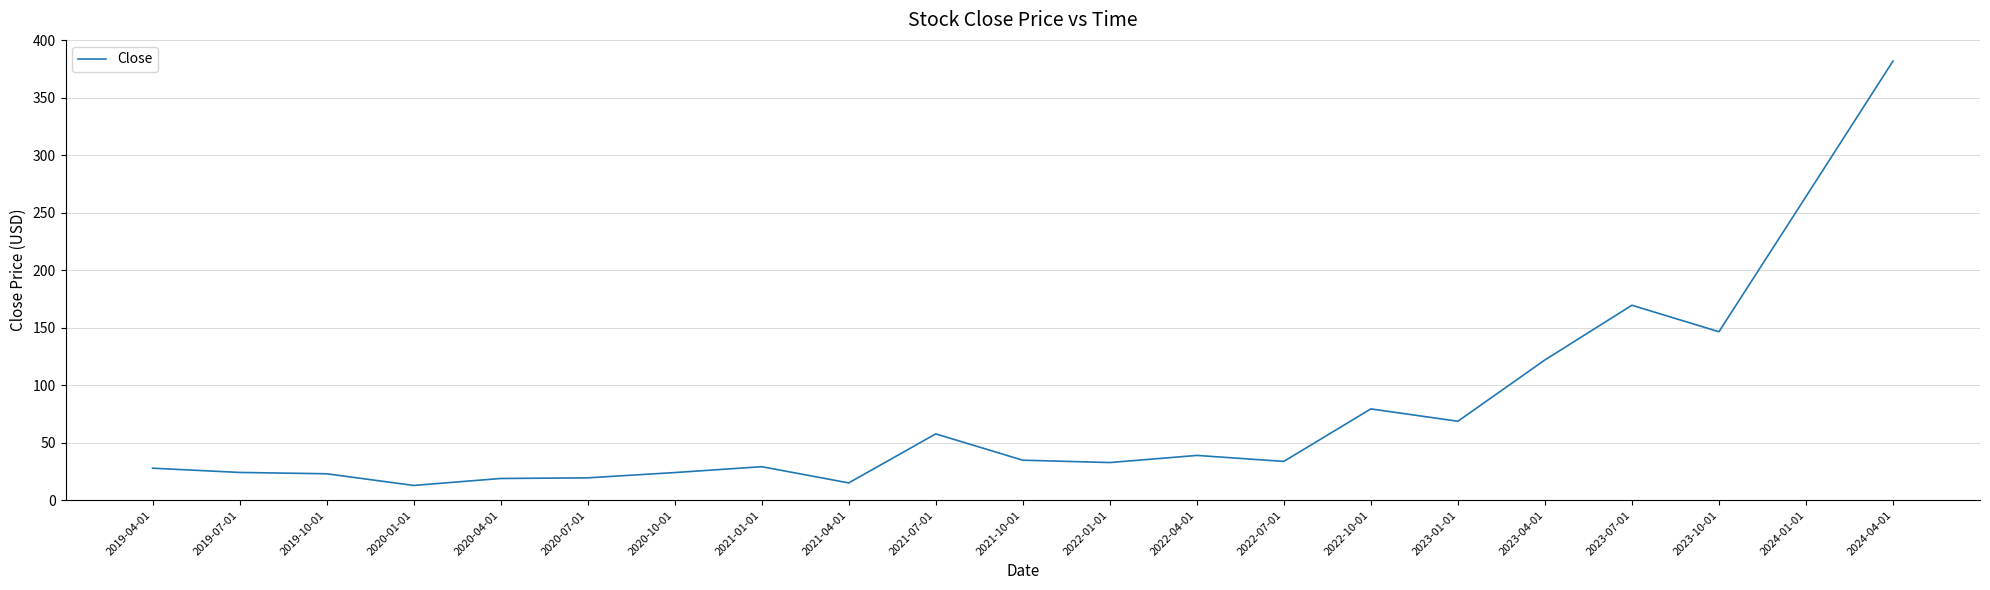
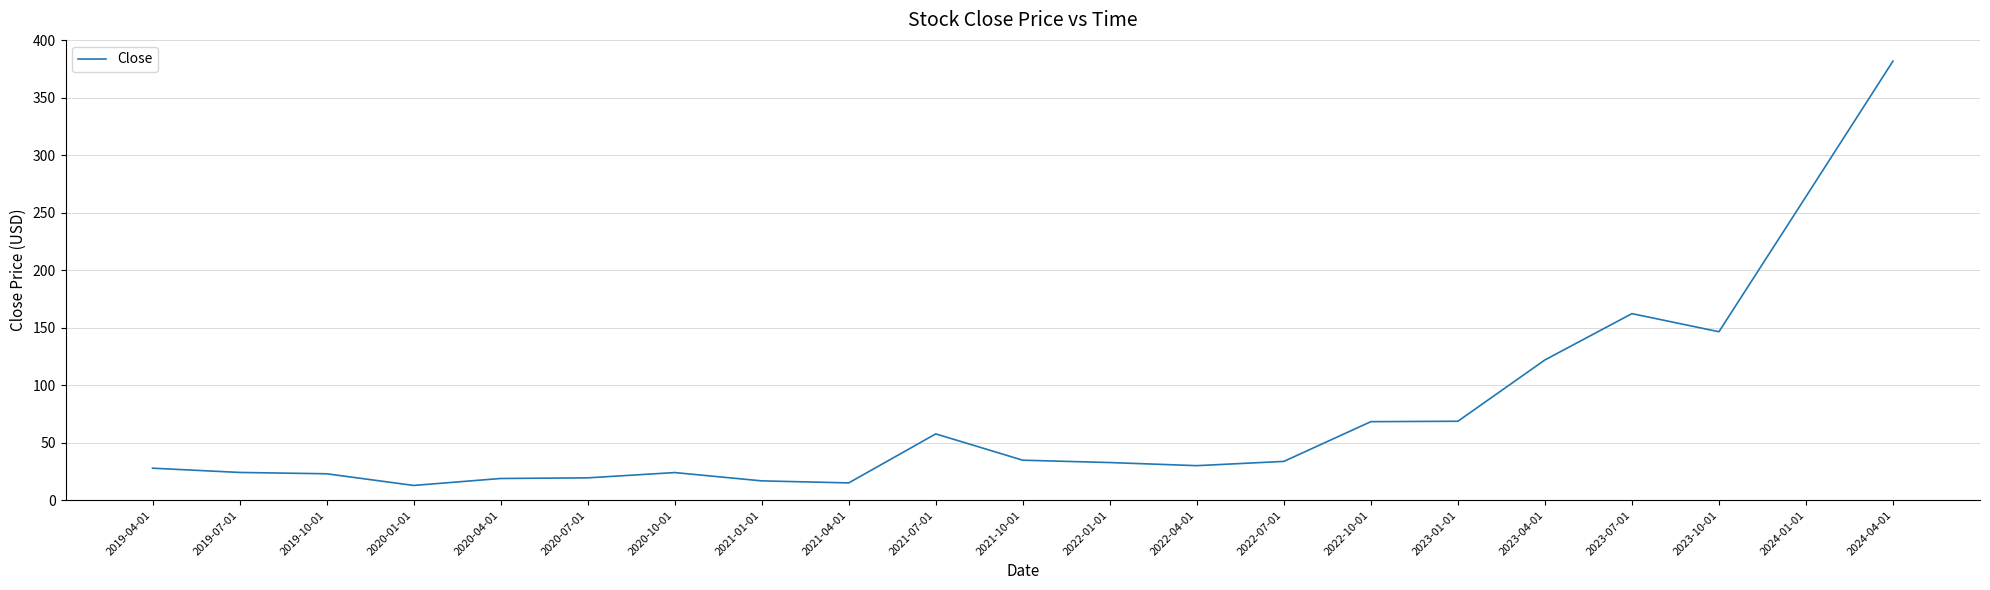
  {
    "2019-04-01": 28,
    "2019-07-01": 24,
    "2019-10-01": 23,
    "2020-01-01": 13,
    "2020-04-01": 19,
    "2020-07-01": 19,
    "2020-10-01": 24,
-   "2021-01-01": 29,
+   "2021-01-01": 17,
    "2021-04-01": 15,
    "2021-07-01": 58,
    "2021-10-01": 35,
    "2022-01-01": 33,
-   "2022-04-01": 39,
+   "2022-04-01": 30,
    "2022-07-01": 34,
-   "2022-10-01": 79,
+   "2022-10-01": 68,
    "2023-01-01": 69,
    "2023-04-01": 122,
-   "2023-07-01": 169,
+   "2023-07-01": 162,
    "2023-10-01": 146,
    "2024-01-01": 264,
    "2024-04-01": 382
  }
